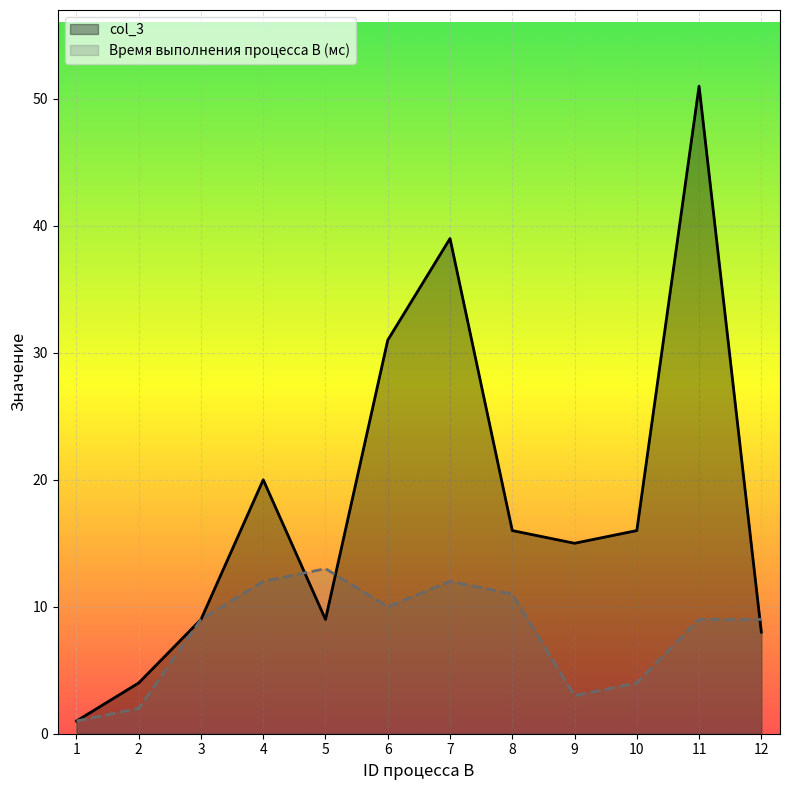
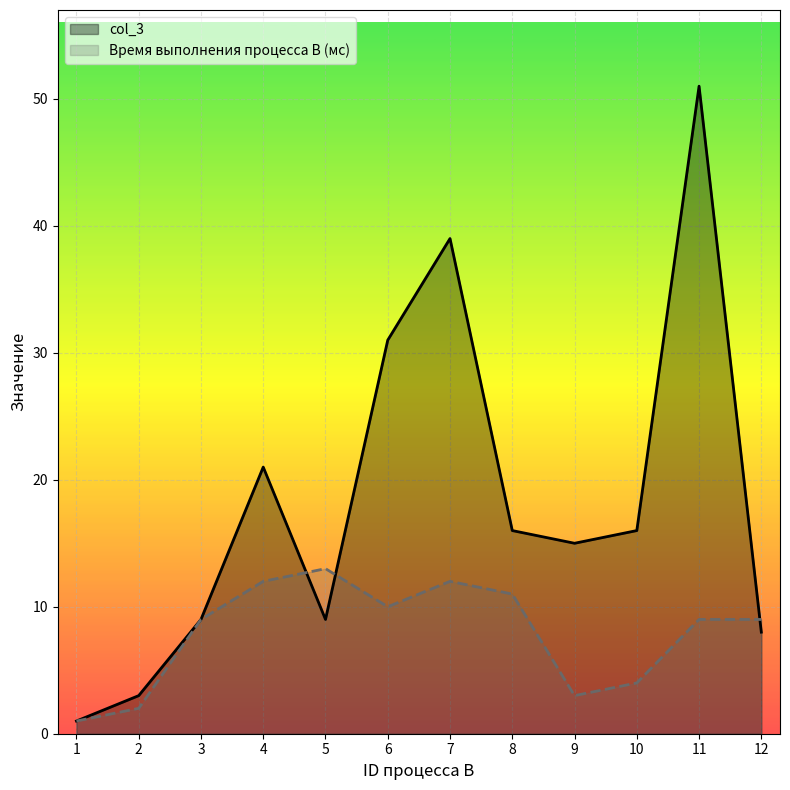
  {
    "col_3": {
-     "2": 4,
-     "4": 20,
+     "2": 3,
+     "4": 21,
      "5": 9,
      "6": 31,
      "7": 39,
      "8": 16,
      "9": 15,
      "10": 16,
      "11": 51,
      "12": 8
    },
    "Время выполнения процесса B (мс)": {
      "2": 2,
      "4": 12,
      "5": 13,
      "6": 10,
      "7": 12,
      "8": 11,
      "9": 3,
      "10": 4,
      "11": 9,
      "12": 9
    }
  }
